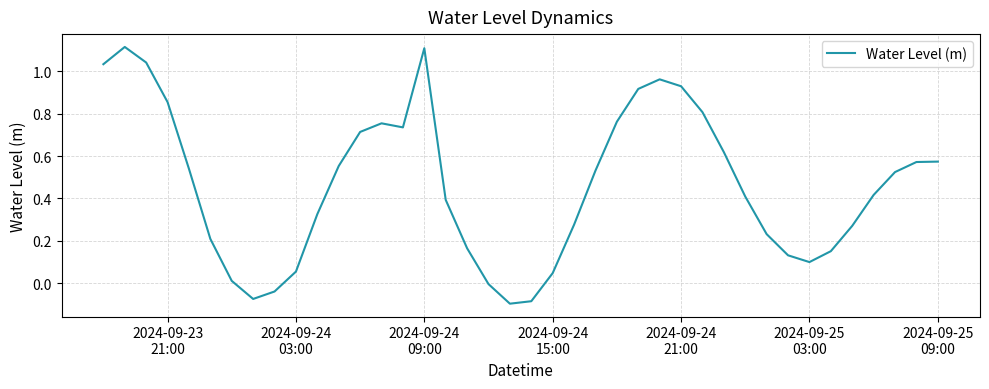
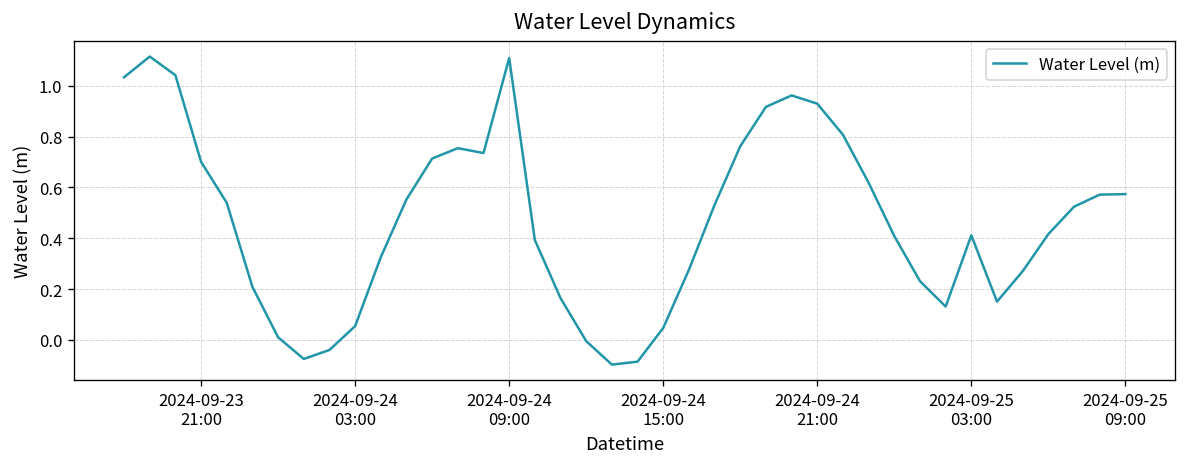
  {
-   "2024-09-23 21:00": 0.85,
+   "2024-09-23 21:00": 0.70,
    "2024-09-24 03:00": 0.05,
    "2024-09-24 09:00": 1.11,
    "2024-09-24 15:00": 0.05,
    "2024-09-24 21:00": 0.93,
-   "2024-09-25 03:00": 0.10,
+   "2024-09-25 03:00": 0.41,
    "2024-09-25 09:00": 0.57
  }
